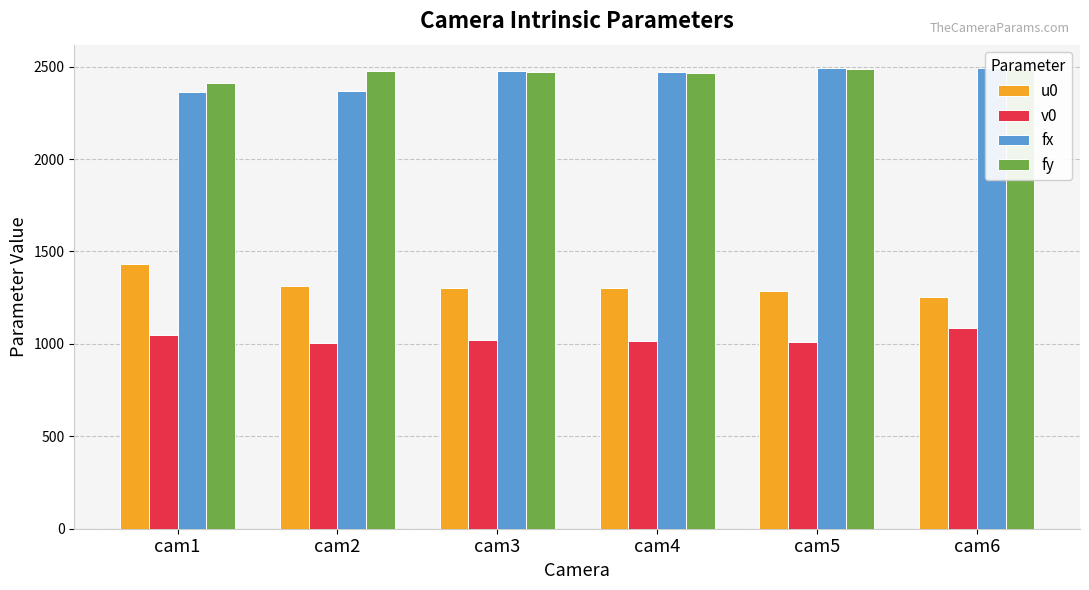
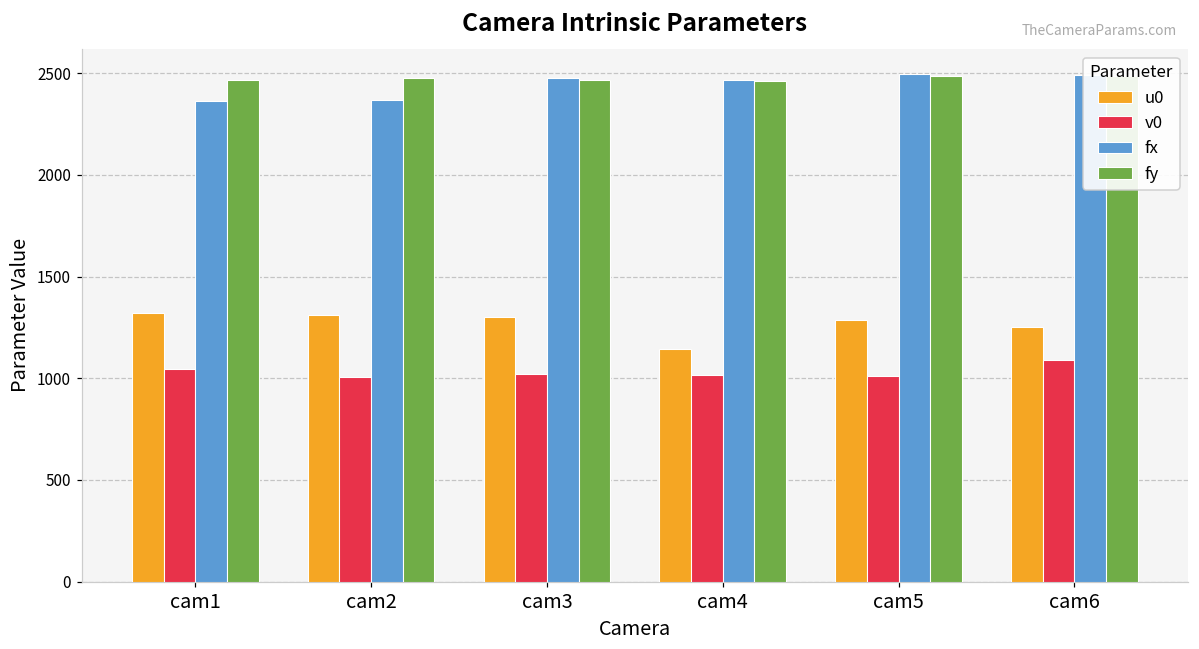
  {
    "u0": {
-     "cam1": 1430,
+     "cam1": 1320,
      "cam2": 1310,
      "cam3": 1300,
-     "cam4": 1300,
+     "cam4": 1140,
      "cam5": 1290,
      "cam6": 1250
    },
    "v0": {
      "cam1": 1050,
      "cam2": 1010,
      "cam3": 1020,
      "cam4": 1020,
      "cam5": 1010,
      "cam6": 1090
    },
    "fx": {
      "cam1": 2360,
      "cam2": 2370,
      "cam3": 2480,
      "cam4": 2470,
      "cam5": 2490
    },
    "fy": {
-     "cam1": 2410,
+     "cam1": 2460,
      "cam2": 2470,
      "cam3": 2470,
      "cam4": 2460,
      "cam5": 2490
    }
  }
